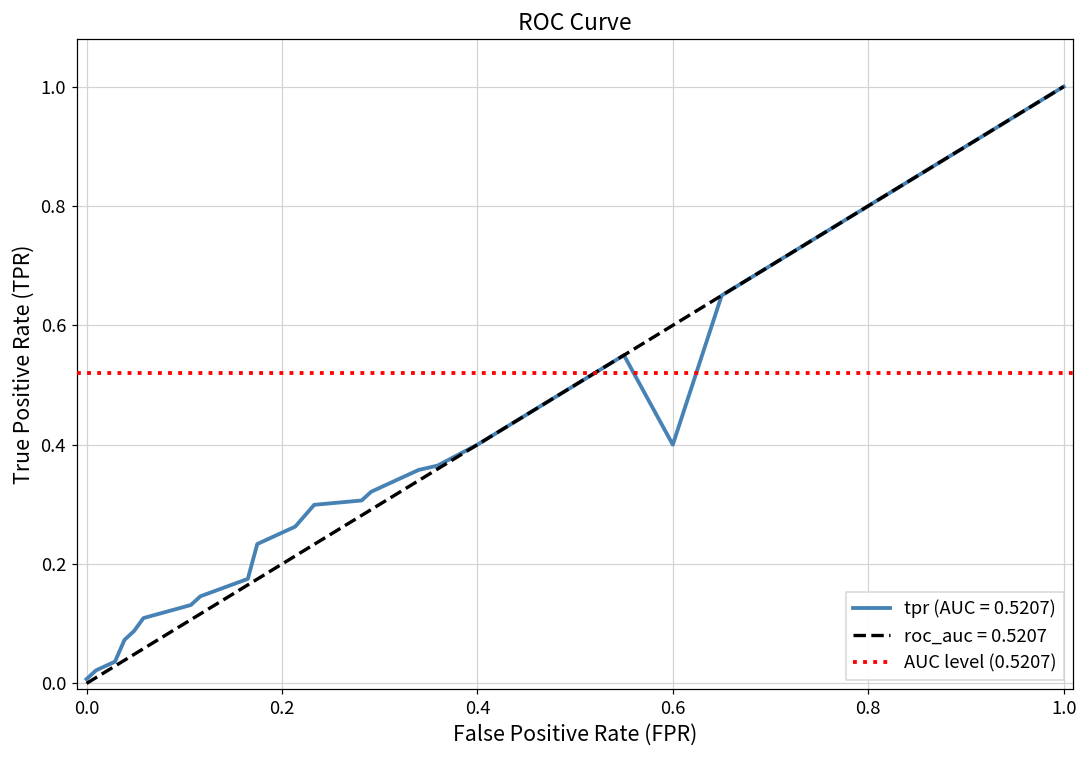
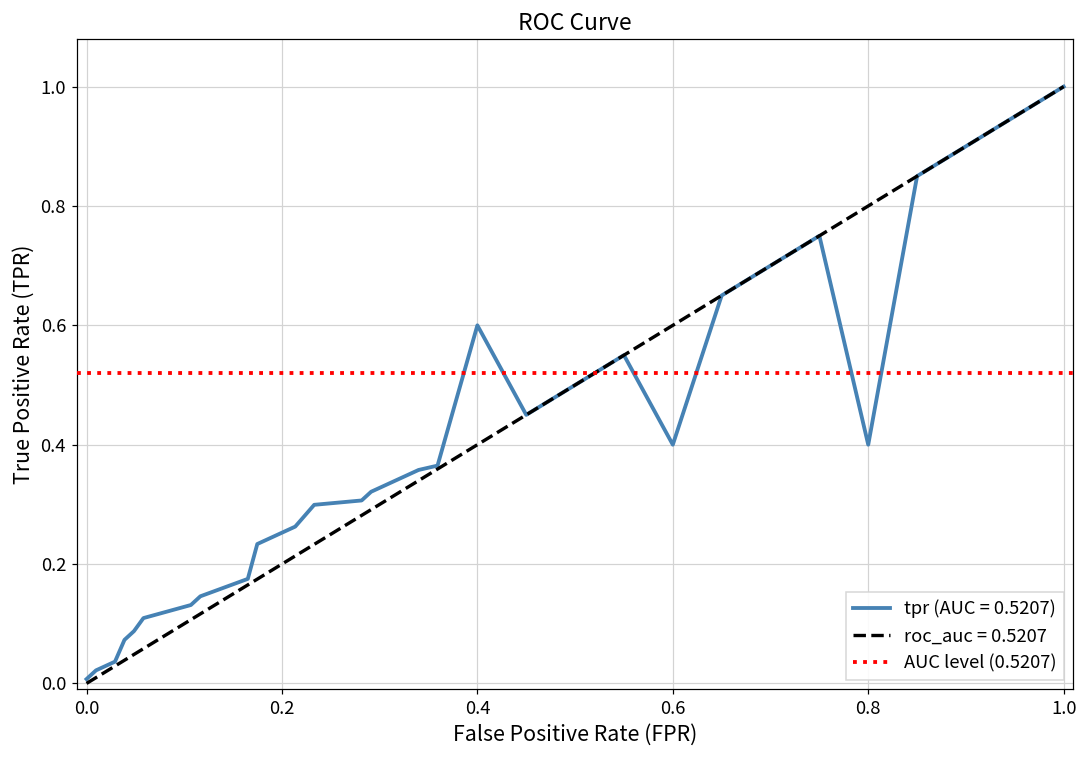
  {
    "tpr (AUC = 0.5207)": {
      "0.0": 0.01,
-     "0.4": 0.4,
+     "0.4": 0.6,
      "0.6": 0.4,
-     "0.8": 0.8
+     "0.8": 0.4
    },
    "roc_auc = 0.5207": {
      "0.0": 0.0
    }
  }
